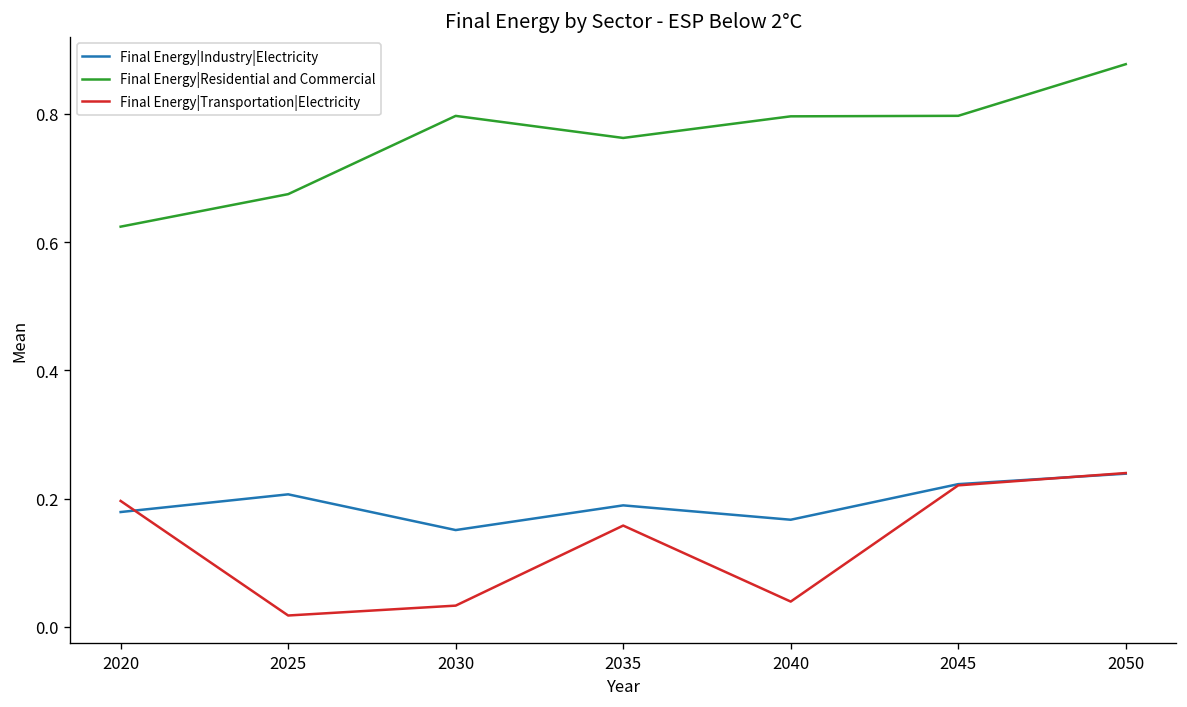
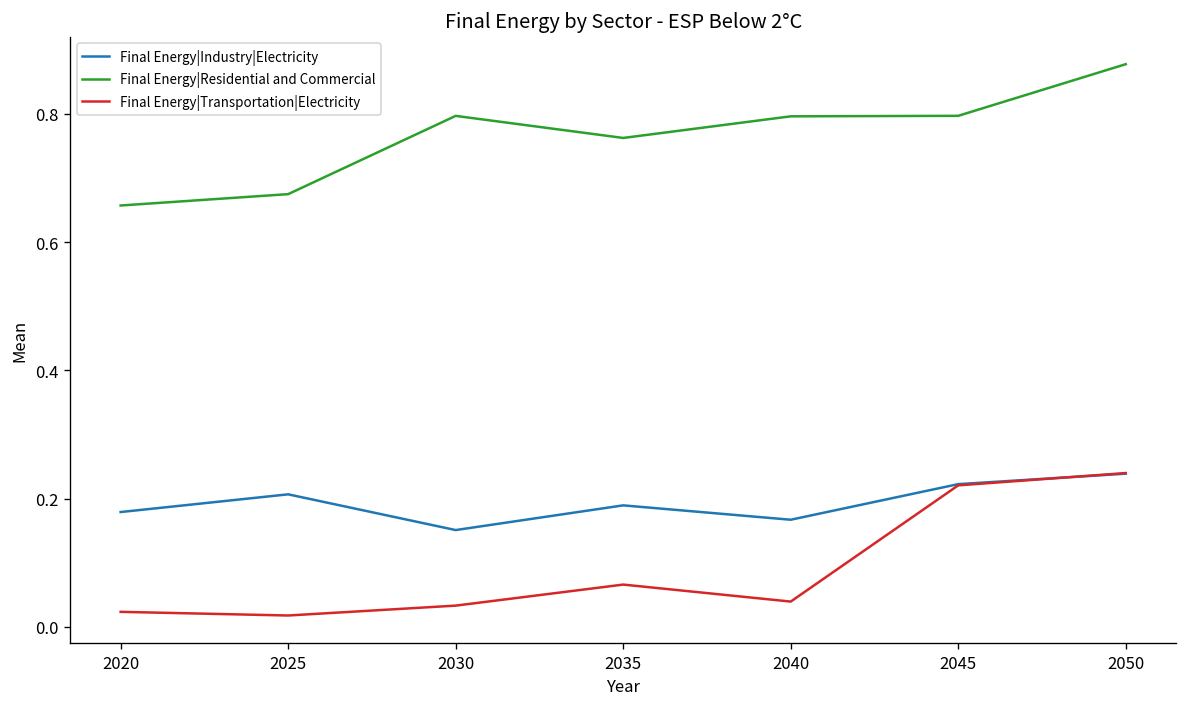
  {
    "Final Energy|Industry|Electricity": {
      "2020": 0.18,
      "2025": 0.21,
      "2030": 0.15,
      "2035": 0.19,
      "2040": 0.17
    },
    "Final Energy|Residential and Commercial": {
-     "2020": 0.62,
+     "2020": 0.66,
      "2025": 0.67,
      "2030": 0.80,
      "2035": 0.76,
      "2040": 0.80,
      "2045": 0.80,
      "2050": 0.88
    },
    "Final Energy|Transportation|Electricity": {
-     "2020": 0.20,
+     "2020": 0.02,
      "2025": 0.02,
      "2030": 0.03,
-     "2035": 0.16,
+     "2035": 0.07,
      "2040": 0.04
    }
  }
